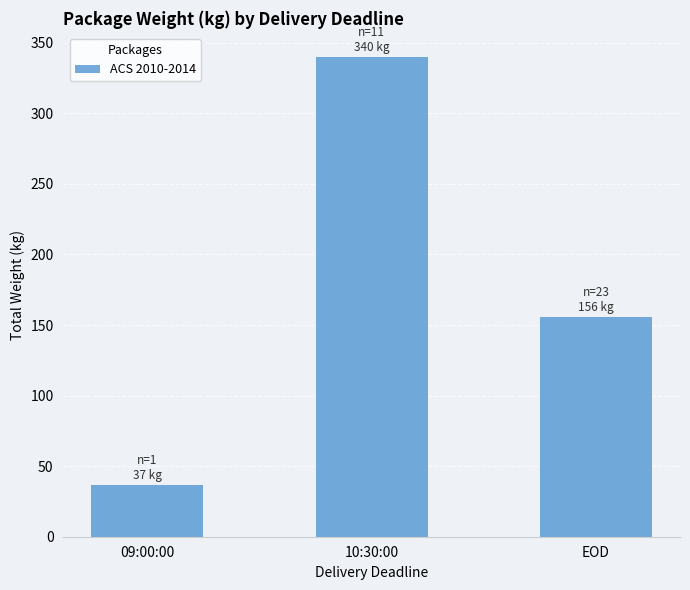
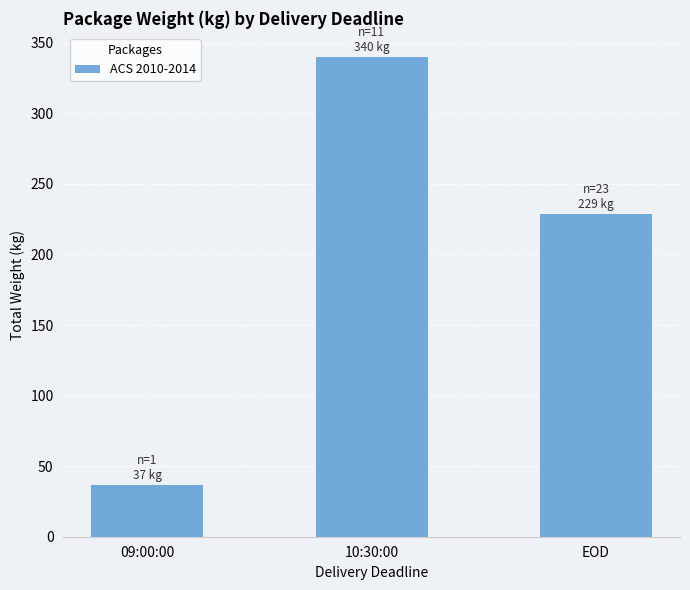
  {
    "09:00:00": 37,
    "10:30:00": 340,
-   "EOD": 156
+   "EOD": 229
  }
